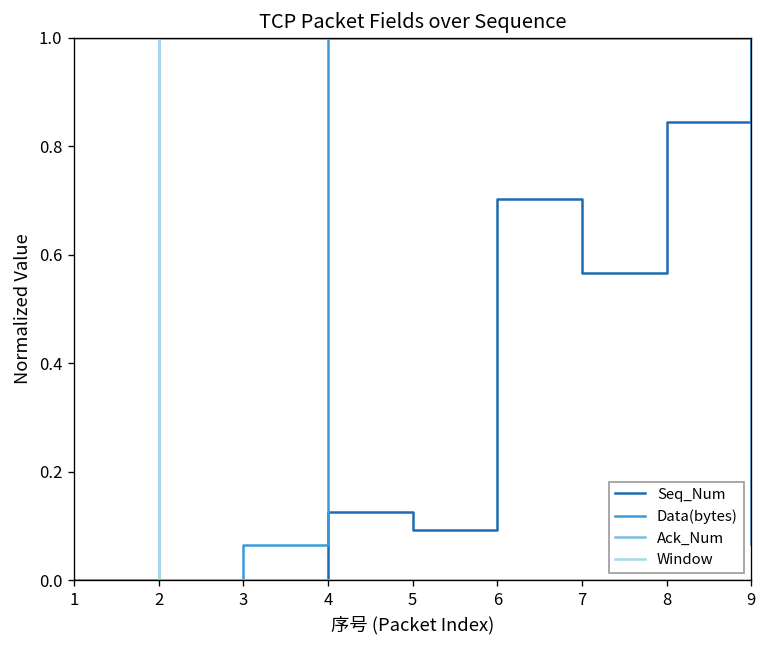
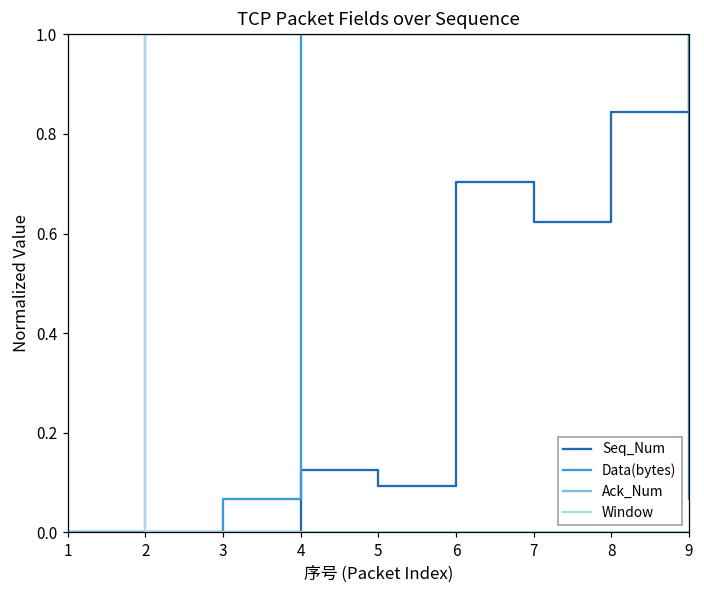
  {
    "Seq_Num": {
      "4": 0.13,
      "5": 0.09,
      "6": 0.70,
-     "7": 0.57,
+     "7": 0.62,
      "8": 0.84
    },
    "Data(bytes)": {
      "3": 0.07,
      "9": 0.07
    }
  }
